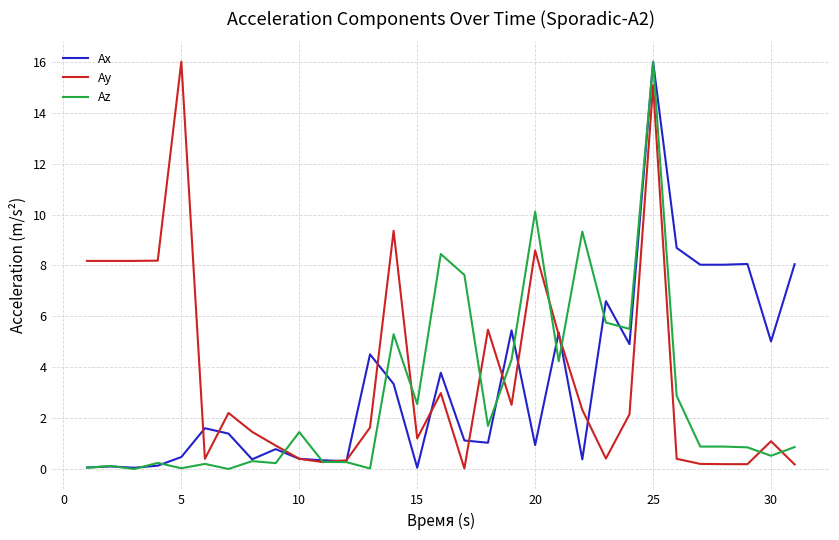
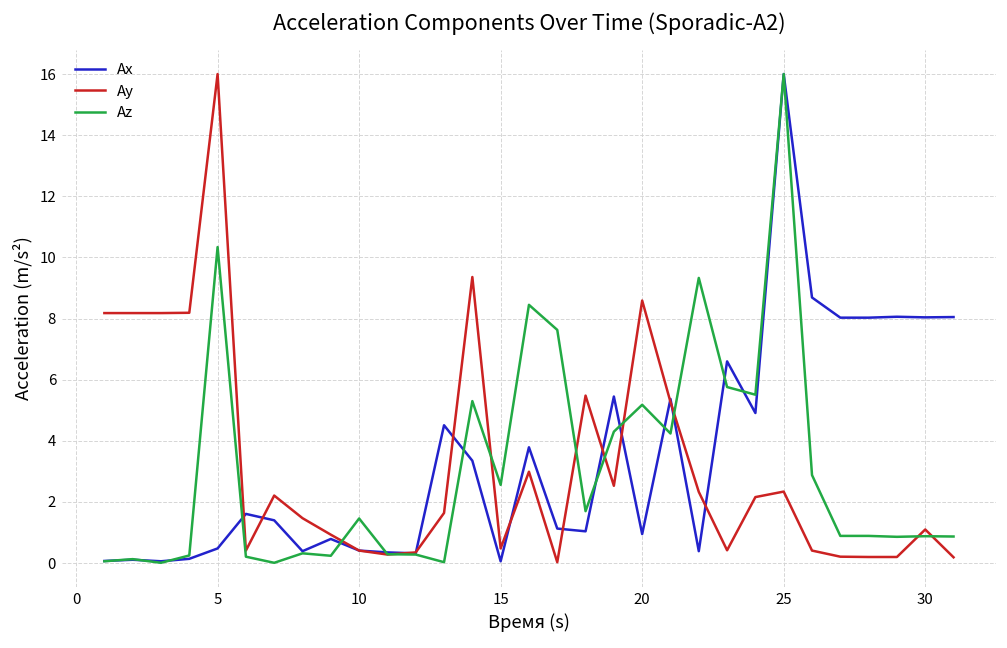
  {
    "Ax": {
      "5": 0.5,
      "15": 0.1,
      "20": 1.0,
-     "30": 5.0
+     "30": 8.0
    },
    "Ay": {
      "5": 16.0,
-     "15": 1.2,
+     "15": 0.5,
      "20": 8.6,
-     "25": 15.1,
+     "25": 2.3,
      "30": 1.1
    },
    "Az": {
-     "5": 0.0,
+     "5": 10.3,
      "10": 1.5,
      "15": 2.6,
-     "20": 10.1,
-     "30": 0.5
+     "20": 5.2,
+     "30": 0.9
    }
  }
